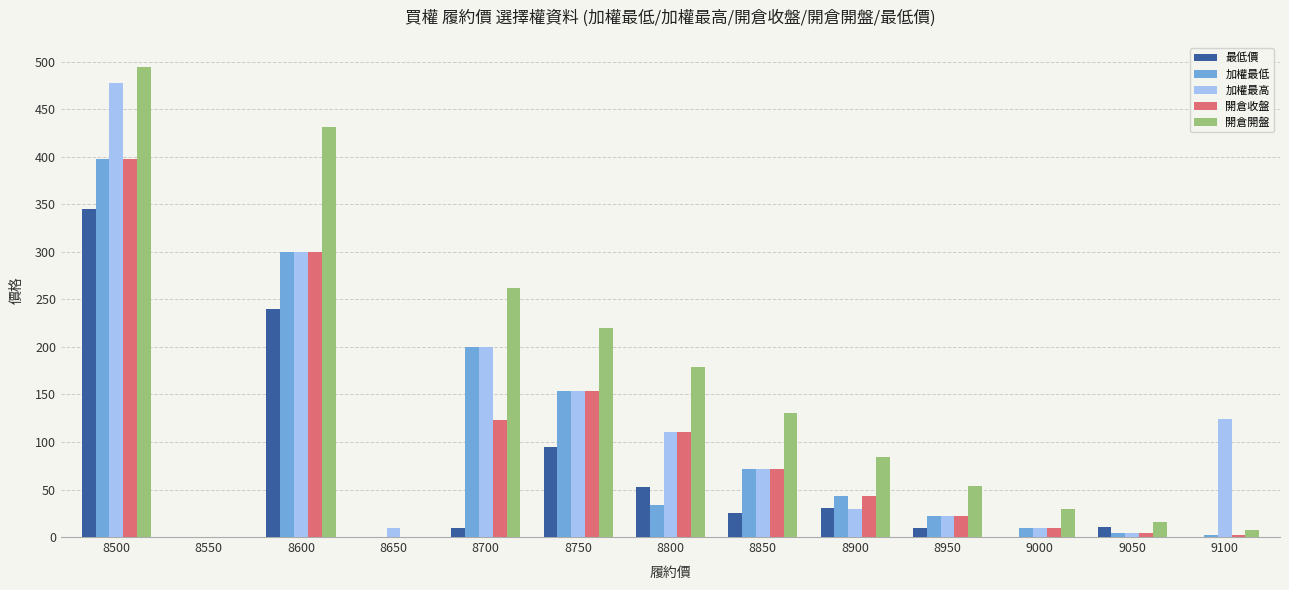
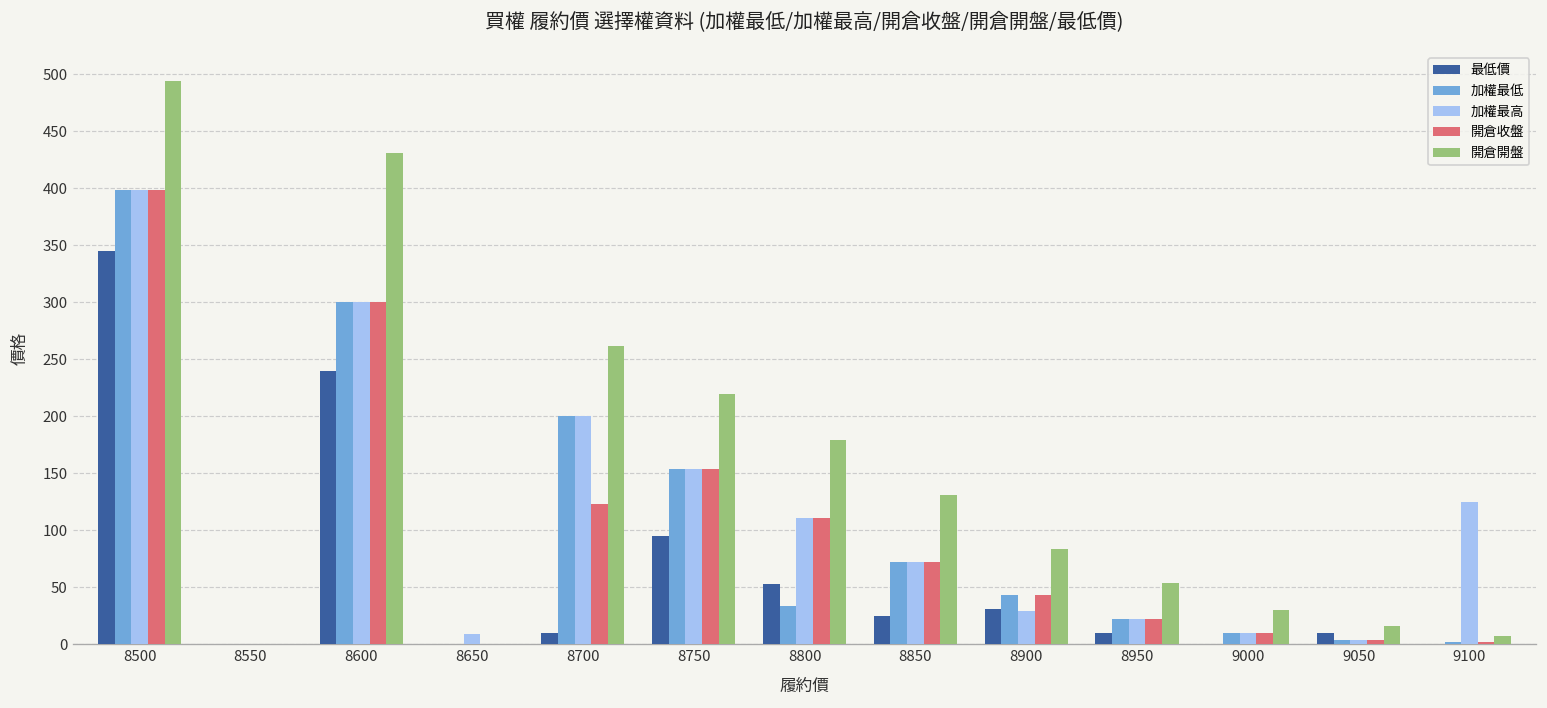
  {
    "最低價": {
      "8500": 350,
      "8550": 0,
      "8600": 240,
      "8650": 0,
      "8700": 10,
      "8750": 100,
      "8800": 50,
      "8850": 30,
      "8900": 30,
      "8950": 10,
      "9050": 10
    },
    "加權最低": {
      "8500": 400,
      "8550": 0,
      "8600": 300,
      "8650": 0,
      "8700": 200,
      "8750": 150,
      "8800": 30,
      "8850": 70,
      "8900": 40,
      "8950": 20,
      "9000": 10,
      "9050": 0
    },
    "加權最高": {
-     "8500": 480,
+     "8500": 400,
      "8550": 0,
      "8600": 300,
      "8650": 10,
      "8700": 200,
      "8750": 150,
      "8800": 110,
      "8850": 70,
      "8900": 30,
      "8950": 20,
      "9000": 10,
      "9050": 0,
      "9100": 120
    },
    "開倉收盤": {
      "8500": 400,
      "8550": 0,
      "8600": 300,
      "8650": 0,
      "8700": 120,
      "8750": 150,
      "8800": 110,
      "8850": 70,
      "8900": 40,
      "8950": 20,
      "9000": 10,
      "9050": 0
    },
    "開倉開盤": {
      "8500": 490,
      "8550": 0,
      "8600": 430,
      "8650": 0,
      "8700": 260,
      "8750": 220,
      "8800": 180,
      "8850": 130,
      "8900": 80,
      "8950": 50,
      "9000": 30,
      "9050": 20,
      "9100": 10
    }
  }
